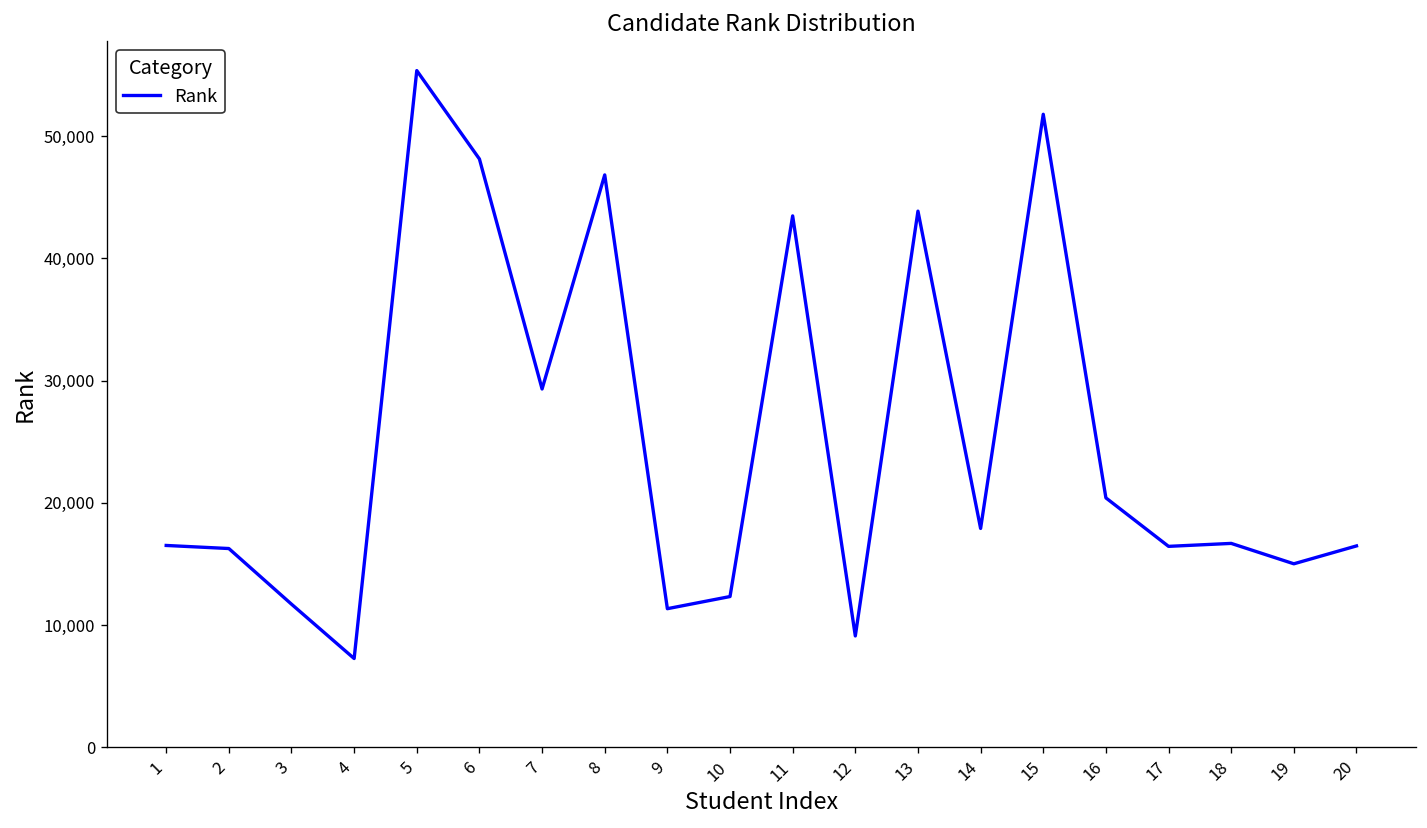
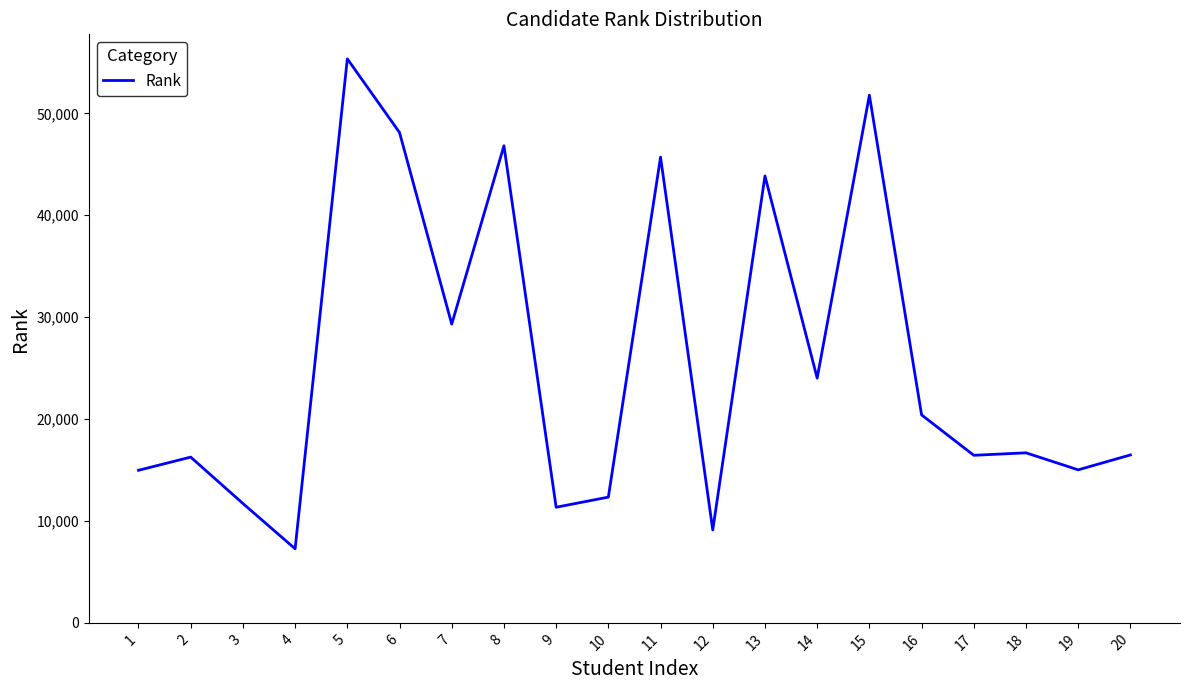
  {
-   "1": "16,500",
+   "1": "15,000",
    "2": "16,300",
    "3": "11,700",
    "4": "7,300",
    "5": "55,300",
    "6": "48,100",
    "7": "29,300",
    "8": "46,800",
    "9": "11,300",
    "10": "12,300",
-   "11": "43,500",
+   "11": "45,700",
    "12": "9,100",
    "13": "43,900",
-   "14": "17,900",
+   "14": "24,000",
    "15": "51,800",
    "16": "20,400",
    "17": "16,400",
    "18": "16,700",
    "19": "15,000",
    "20": "16,500"
  }
